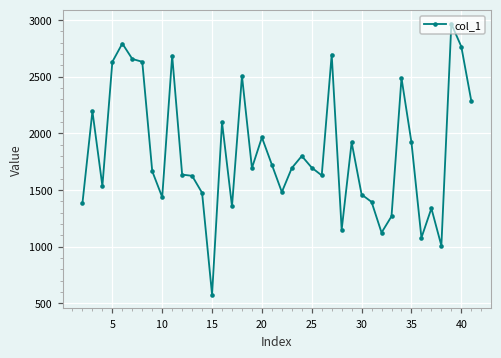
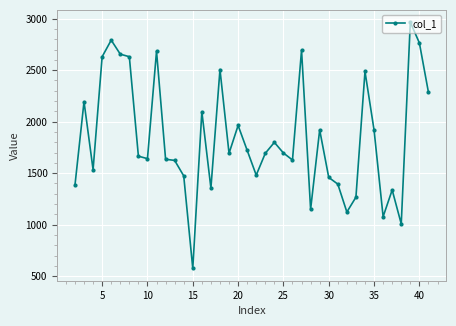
  {
    "5": 2630,
-   "10": 1440,
+   "10": 1640,
    "15": 580,
    "20": 1960,
    "25": 1700,
    "30": 1460,
    "35": 1920,
    "40": 2760
  }
